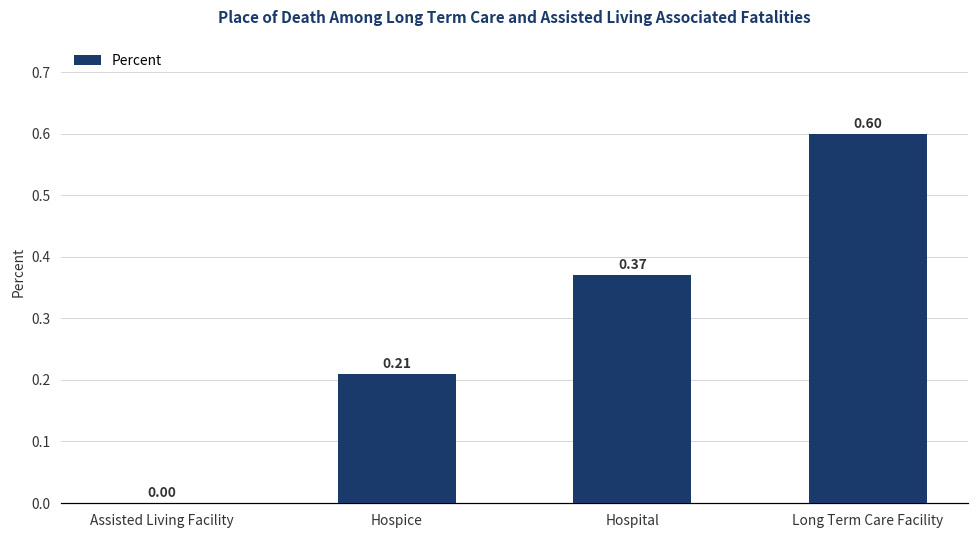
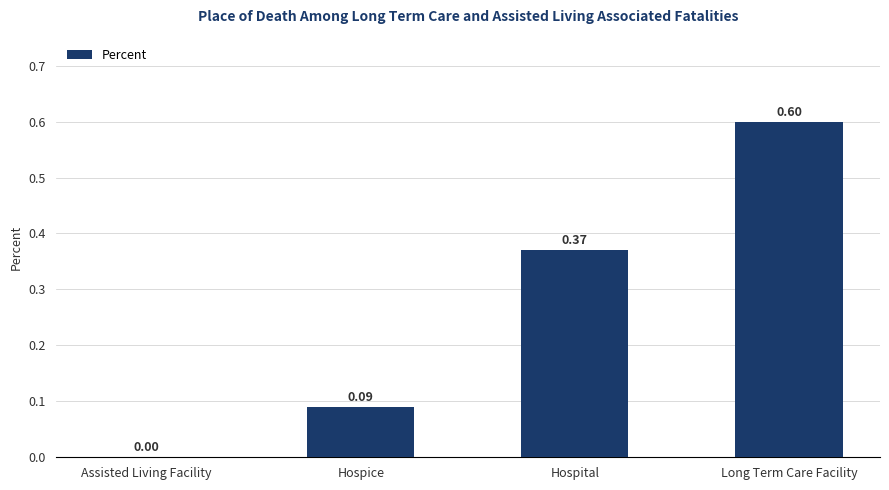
  {
    "Assisted Living Facility": 0.00,
-   "Hospice": 0.21,
+   "Hospice": 0.09,
    "Hospital": 0.37,
    "Long Term Care Facility": 0.60
  }
